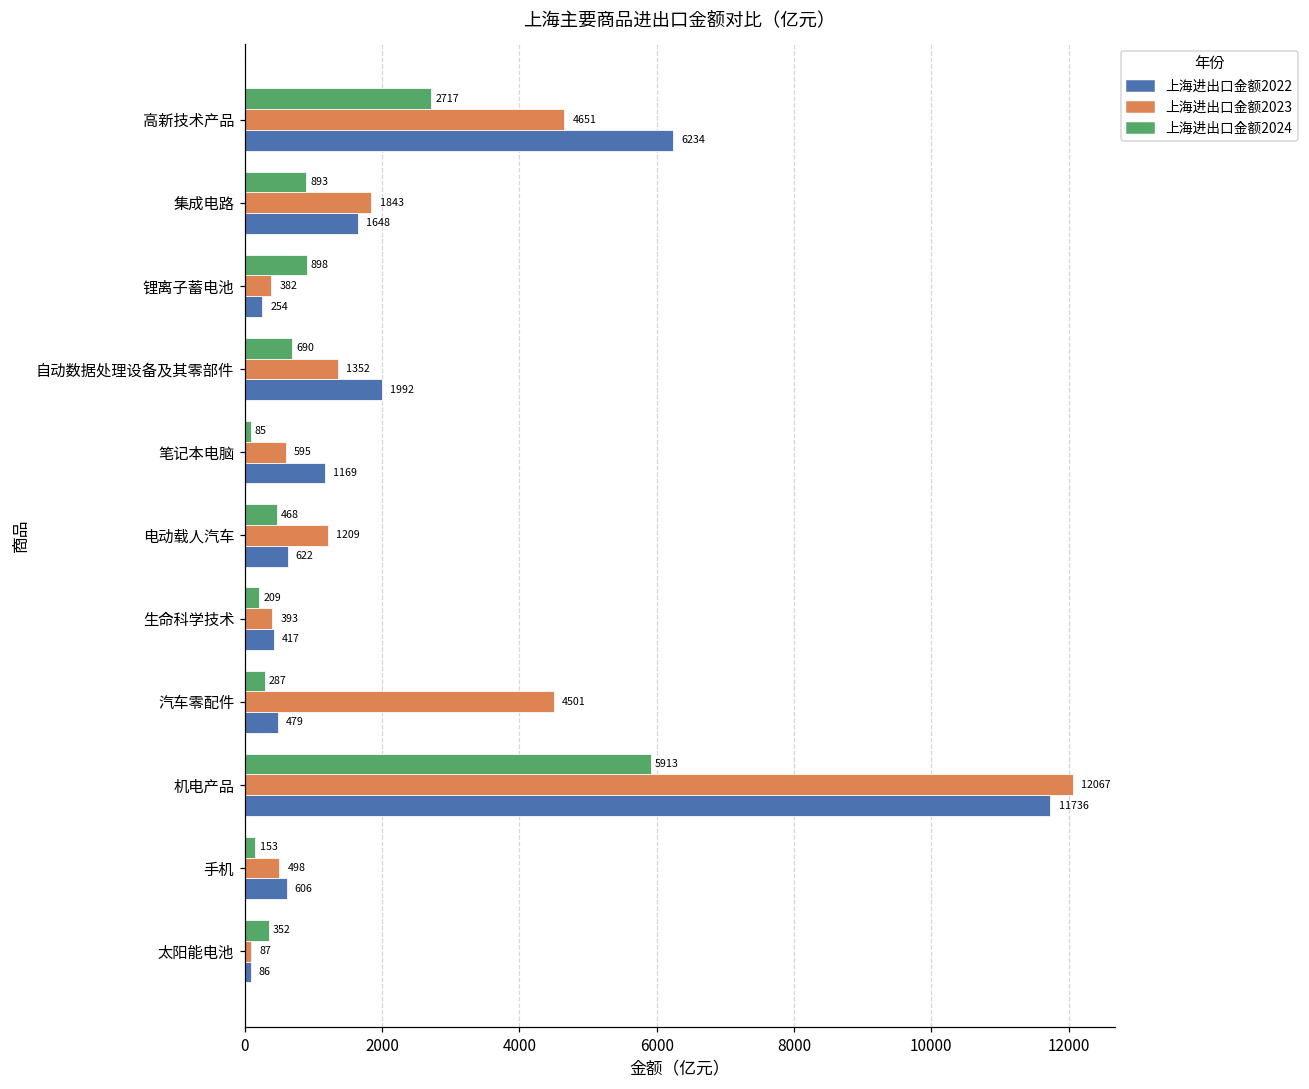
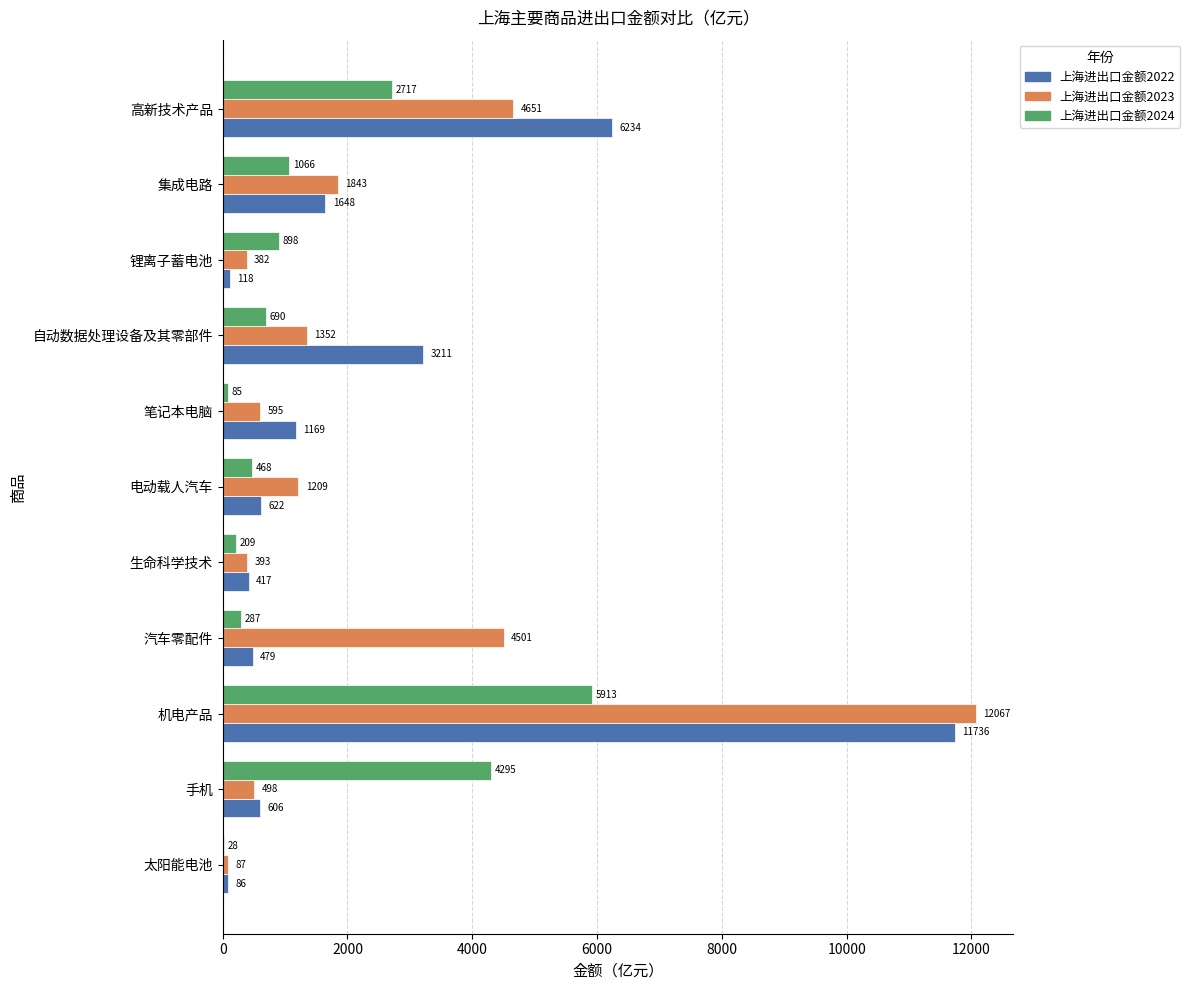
  {
    "上海进出口金额2022": {
      "高新技术产品": 6234,
      "集成电路": 1648,
-     "锂离子蓄电池": 254,
-     "自动数据处理设备及其零部件": 1992,
+     "锂离子蓄电池": 118,
+     "自动数据处理设备及其零部件": 3211,
      "笔记本电脑": 1169,
      "电动载人汽车": 622,
      "生命科学技术": 417,
      "汽车零配件": 479,
      "机电产品": 11736,
      "手机": 606,
      "太阳能电池": 86
    },
    "上海进出口金额2023": {
      "高新技术产品": 4651,
      "集成电路": 1843,
      "锂离子蓄电池": 382,
      "自动数据处理设备及其零部件": 1352,
      "笔记本电脑": 595,
      "电动载人汽车": 1209,
      "生命科学技术": 393,
      "汽车零配件": 4501,
      "机电产品": 12067,
      "手机": 498,
      "太阳能电池": 87
    },
    "上海进出口金额2024": {
      "高新技术产品": 2717,
-     "集成电路": 893,
+     "集成电路": 1066,
      "锂离子蓄电池": 898,
      "自动数据处理设备及其零部件": 690,
      "笔记本电脑": 85,
      "电动载人汽车": 468,
      "生命科学技术": 209,
      "汽车零配件": 287,
      "机电产品": 5913,
-     "手机": 153,
-     "太阳能电池": 352
+     "手机": 4295,
+     "太阳能电池": 28
    }
  }
